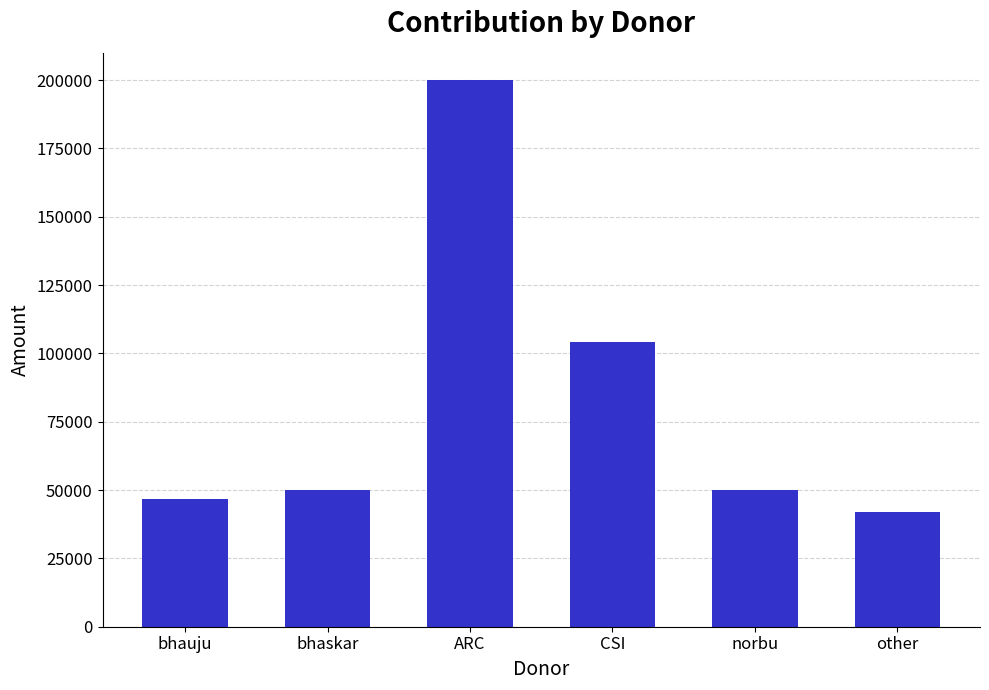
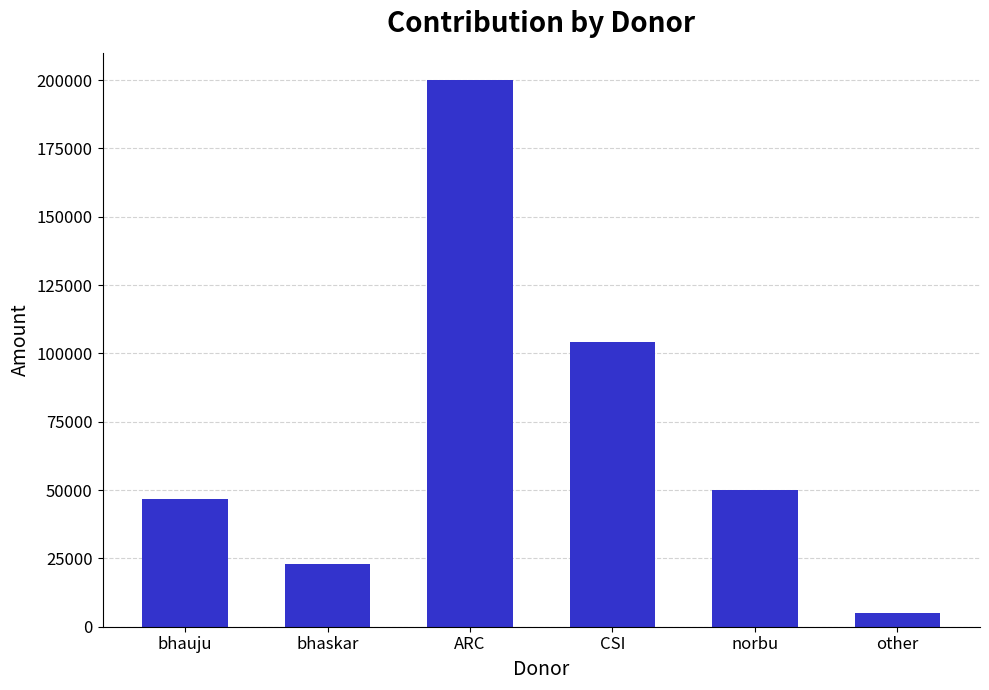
  {
    "bhauju": 47000,
-   "bhaskar": 50000,
+   "bhaskar": 23000,
    "ARC": 200000,
    "CSI": 104000,
    "norbu": 50000,
-   "other": 42000
+   "other": 5000
  }
